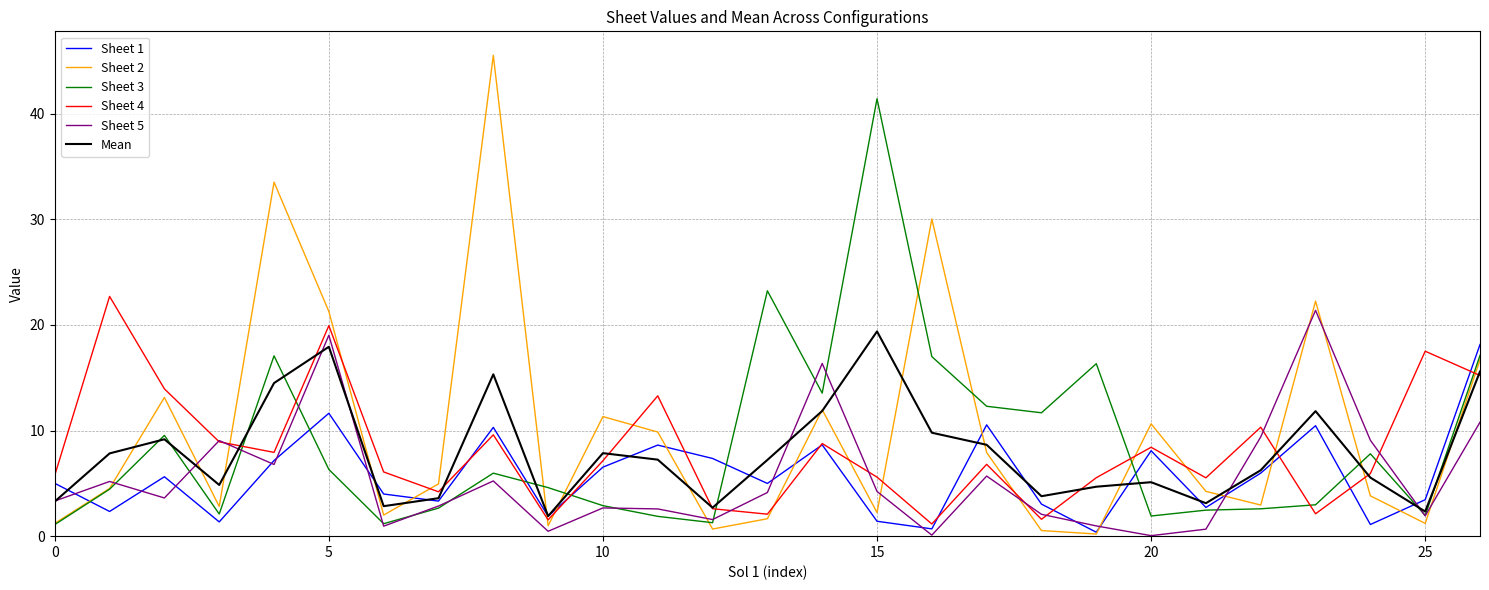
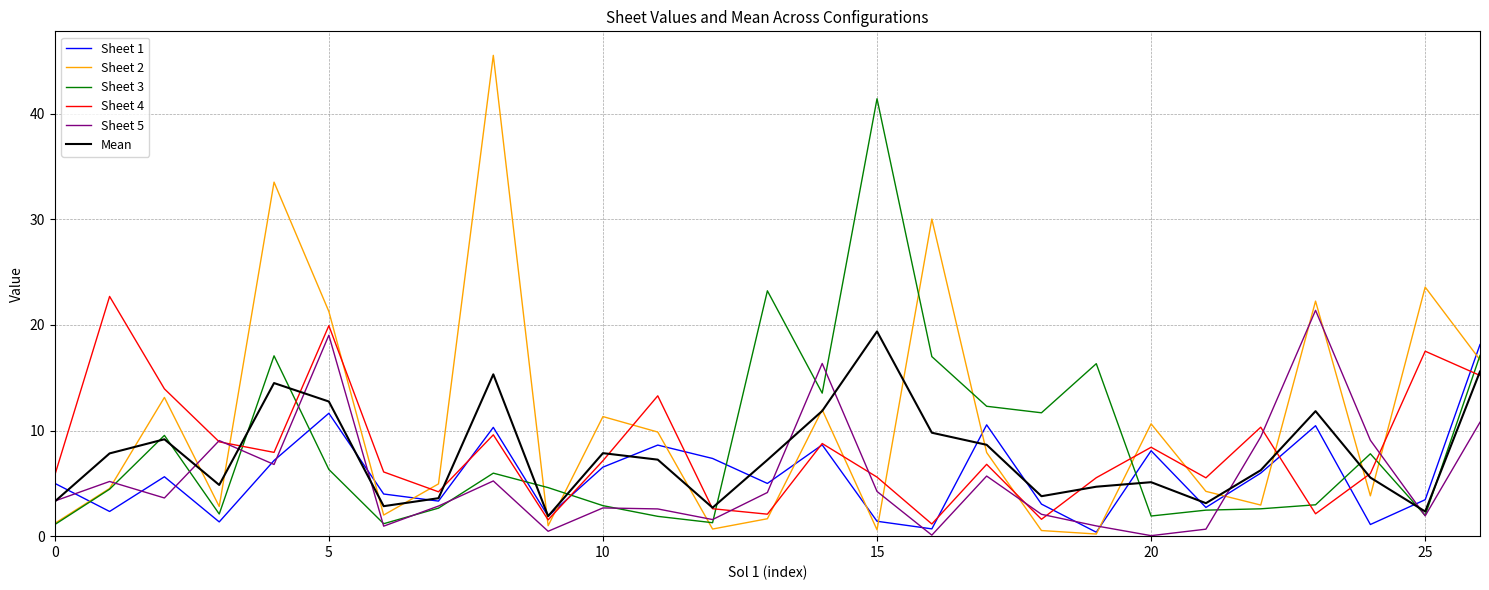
  {
    "Sheet 1": {
      "0": 5.0,
      "5": 11.6,
      "10": 6.5,
      "15": 1.4,
      "20": 8.1,
      "25": 3.5
    },
    "Sheet 2": {
      "5": 21.3,
      "10": 11.3,
-     "15": 2.2,
+     "15": 0.6,
      "20": 10.6,
-     "25": 1.2
+     "25": 23.6
    },
    "Sheet 3": {
      "5": 6.3,
      "15": 41.4,
      "20": 1.9
    },
    "Sheet 4": {
      "0": 5.8,
      "5": 19.9,
      "10": 7.1,
      "15": 5.6,
      "20": 8.4,
      "25": 17.5
    },
    "Sheet 5": {
      "5": 19.0,
      "15": 4.2,
      "20": 0.0
    },
    "Mean": {
-     "5": 17.9,
+     "5": 12.7,
      "10": 7.9,
      "15": 19.4,
      "20": 5.1,
      "25": 2.3
    }
  }
